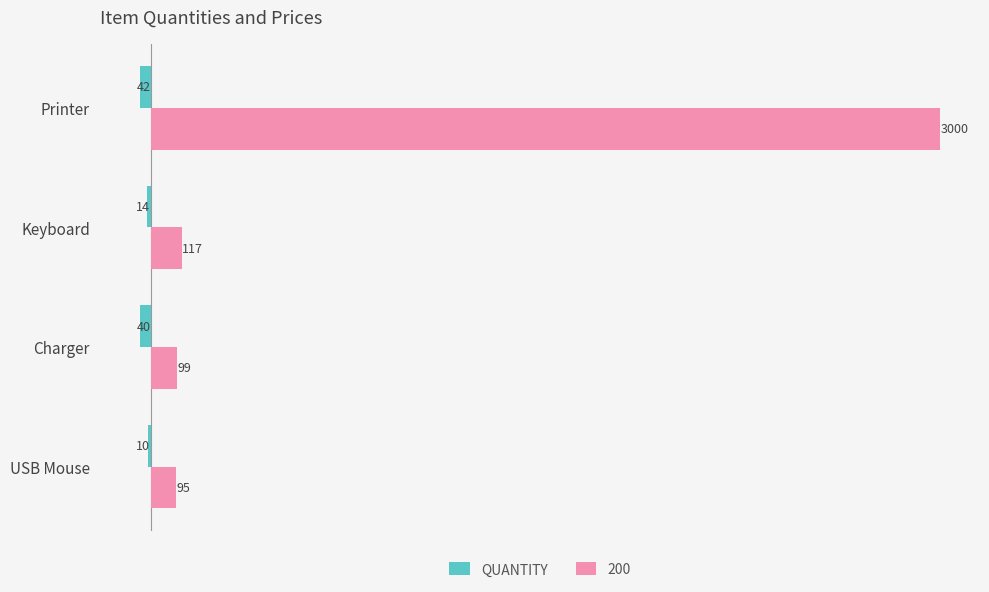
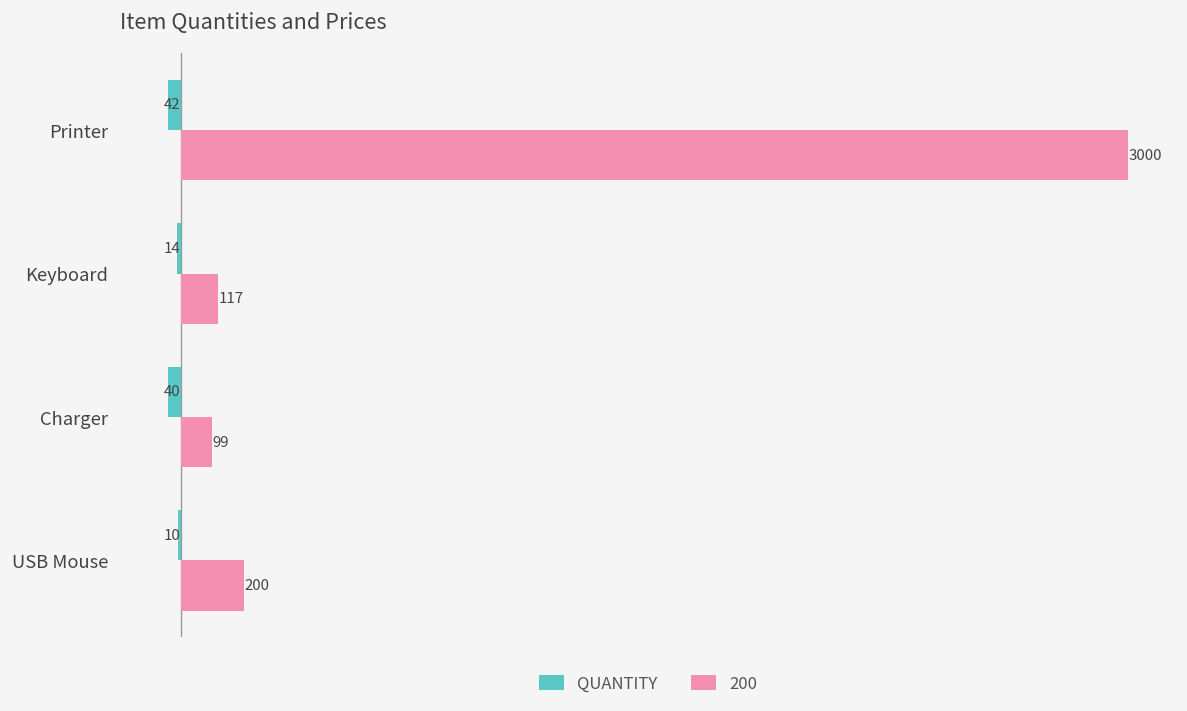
  {
    "200": {
      "Printer": 3000,
      "Keyboard": 117,
      "Charger": 99,
-     "USB Mouse": 95
+     "USB Mouse": 200
    }
  }
